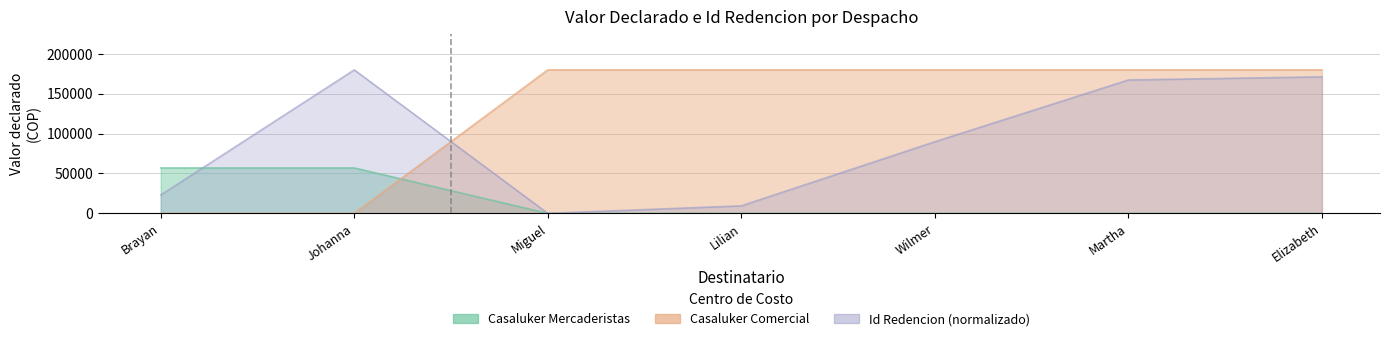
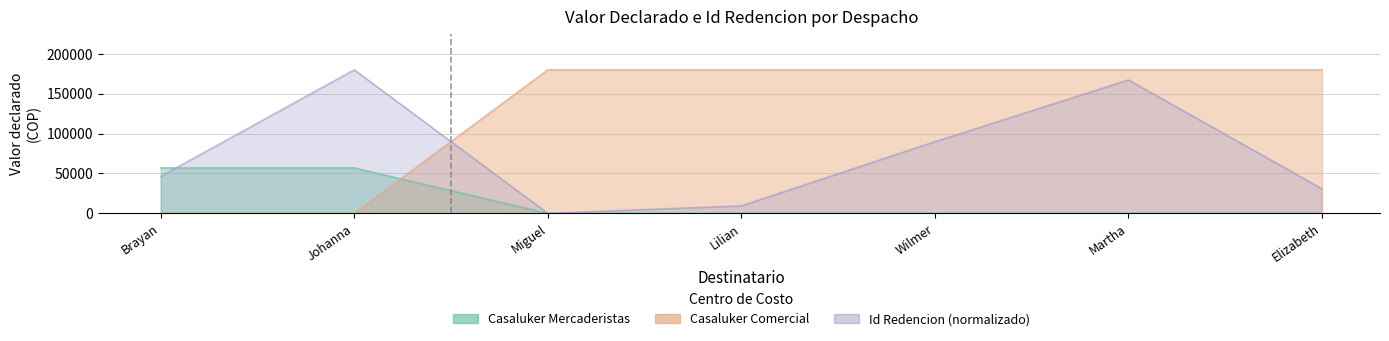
  {
    "Casaluker Mercaderistas": {
      "Brayan": 60000,
      "Johanna": 60000,
      "Lilian": 0,
      "Wilmer": 0,
      "Martha": 0,
      "Elizabeth": 0
    },
    "Casaluker Comercial": {
      "Brayan": 0,
      "Johanna": 0,
      "Miguel": 180000,
      "Lilian": 180000,
      "Wilmer": 180000,
      "Martha": 180000,
      "Elizabeth": 180000
    },
    "Id Redencion (normalizado)": {
-     "Brayan": 20000,
+     "Brayan": 50000,
      "Johanna": 180000,
      "Lilian": 10000,
      "Wilmer": 90000,
      "Martha": 170000,
-     "Elizabeth": 170000
+     "Elizabeth": 30000
    }
  }
